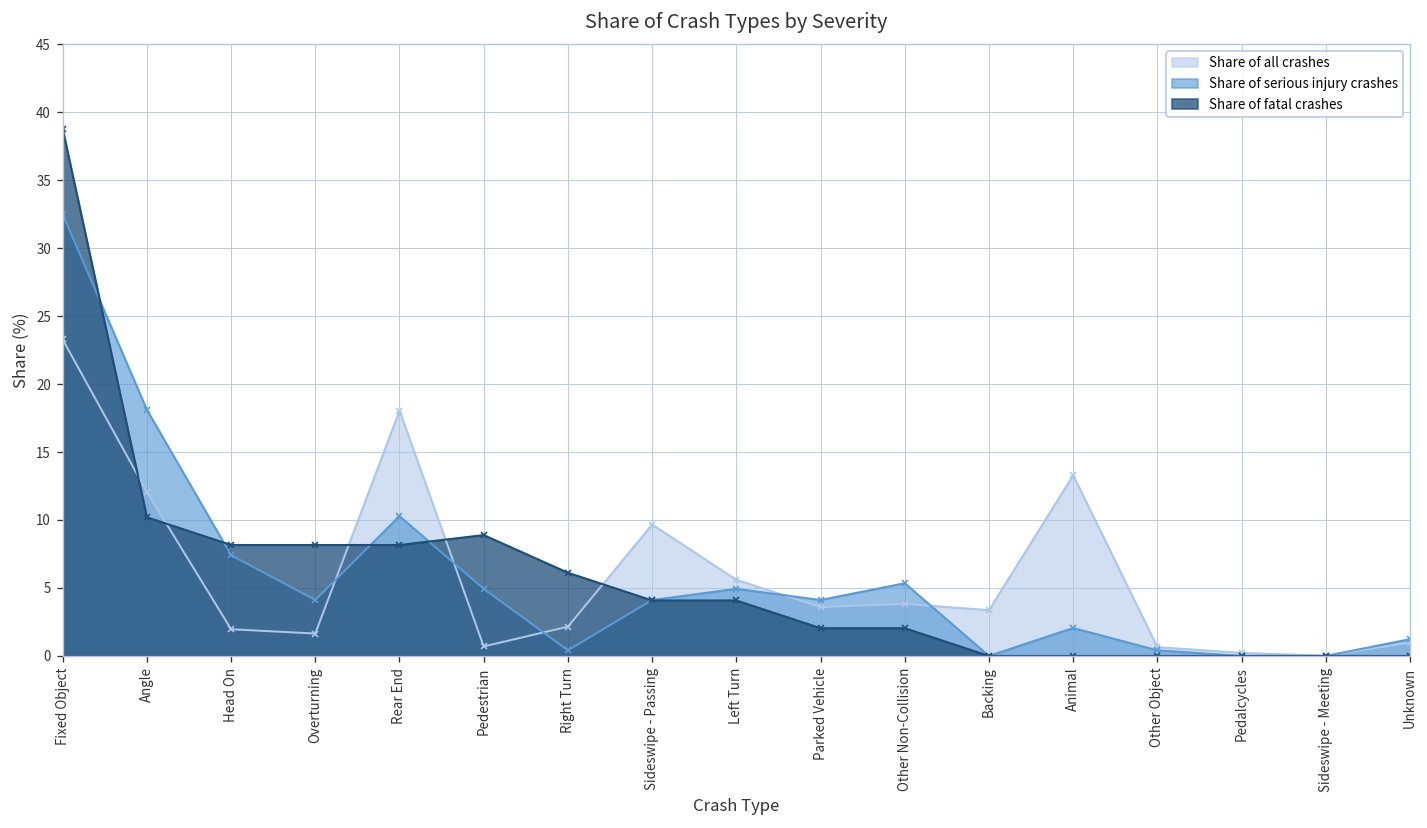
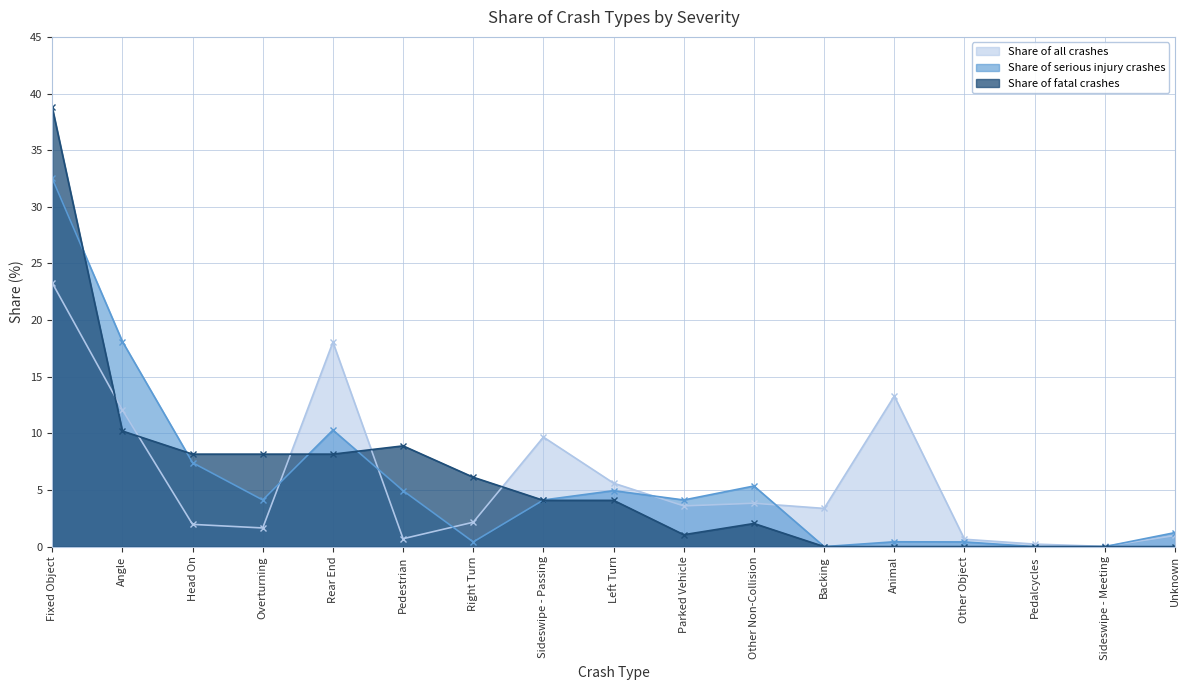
  {
    "Share of all crashes": {
      "Fixed Object": 23.3,
      "Angle": 12.1,
      "Head On": 2.0,
      "Overturning": 1.6,
      "Rear End": 18.1,
      "Pedestrian": 0.7,
      "Right Turn": 2.2,
      "Sideswipe - Passing": 9.7,
      "Left Turn": 5.6,
      "Parked Vehicle": 3.6,
      "Other Non-Collision": 3.8,
      "Backing": 3.4,
      "Animal": 13.3,
      "Other Object": 0.6,
      "Unknown": 1.0
    },
    "Share of serious injury crashes": {
      "Fixed Object": 32.5,
      "Angle": 18.1,
      "Head On": 7.4,
      "Overturning": 4.1,
      "Rear End": 10.3,
      "Pedestrian": 4.9,
      "Right Turn": 0.4,
      "Left Turn": 4.9,
      "Parked Vehicle": 4.1,
      "Other Non-Collision": 5.3,
-     "Animal": 2.1,
+     "Animal": 0.4,
      "Other Object": 0.4,
      "Unknown": 1.2
    },
    "Share of fatal crashes": {
      "Fixed Object": 38.8,
      "Angle": 10.2,
      "Head On": 8.2,
      "Overturning": 8.2,
      "Rear End": 8.2,
      "Pedestrian": 8.9,
      "Right Turn": 6.1,
      "Left Turn": 4.1,
-     "Parked Vehicle": 2.0,
+     "Parked Vehicle": 1.0,
      "Other Non-Collision": 2.0,
      "Animal": 0.0,
      "Other Object": 0.0,
      "Unknown": 0.0
    }
  }
